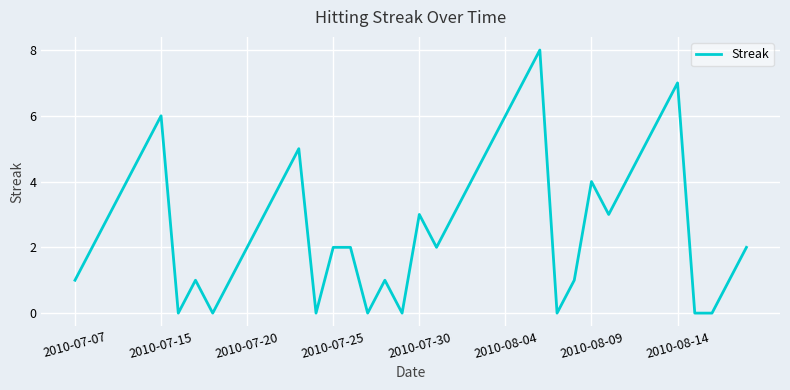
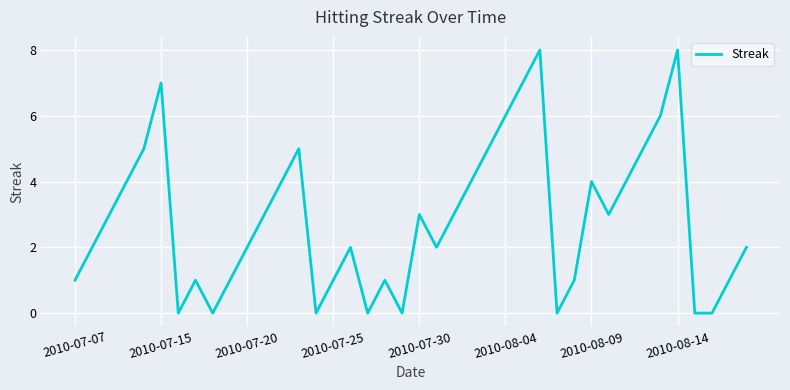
  {
    "2010-07-07": 1,
-   "2010-07-15": 6,
+   "2010-07-15": 7,
    "2010-07-20": 2,
-   "2010-07-25": 2,
+   "2010-07-25": 1,
    "2010-07-30": 3,
    "2010-08-04": 6,
    "2010-08-09": 4,
-   "2010-08-14": 7
+   "2010-08-14": 8
  }
